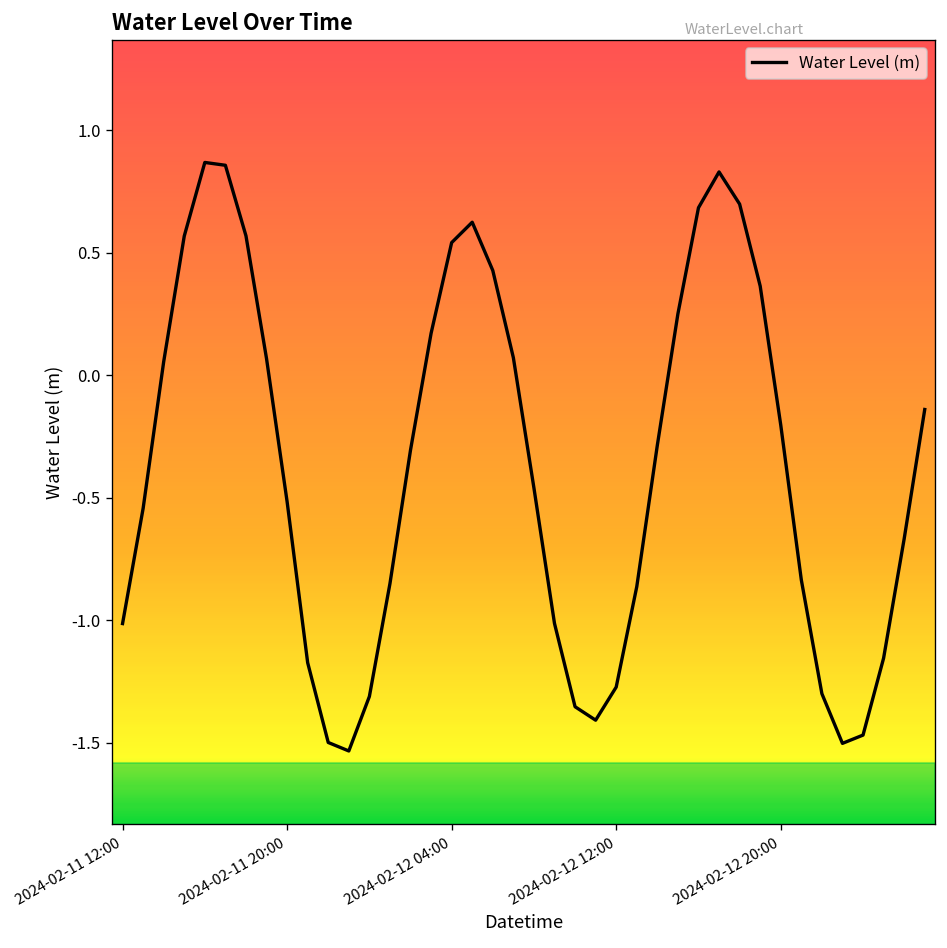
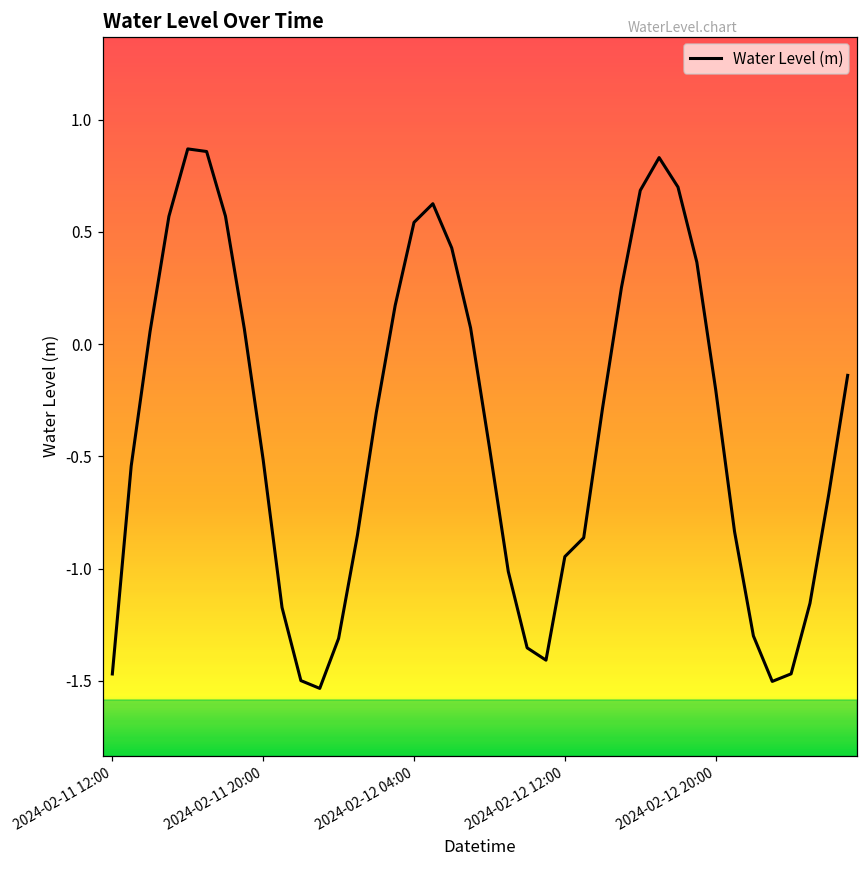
  {
-   "2024-02-11 12:00": -1.01,
+   "2024-02-11 12:00": -1.47,
    "2024-02-11 20:00": -0.52,
    "2024-02-12 04:00": 0.54,
-   "2024-02-12 12:00": -1.27,
+   "2024-02-12 12:00": -0.95,
    "2024-02-12 20:00": -0.20
  }
